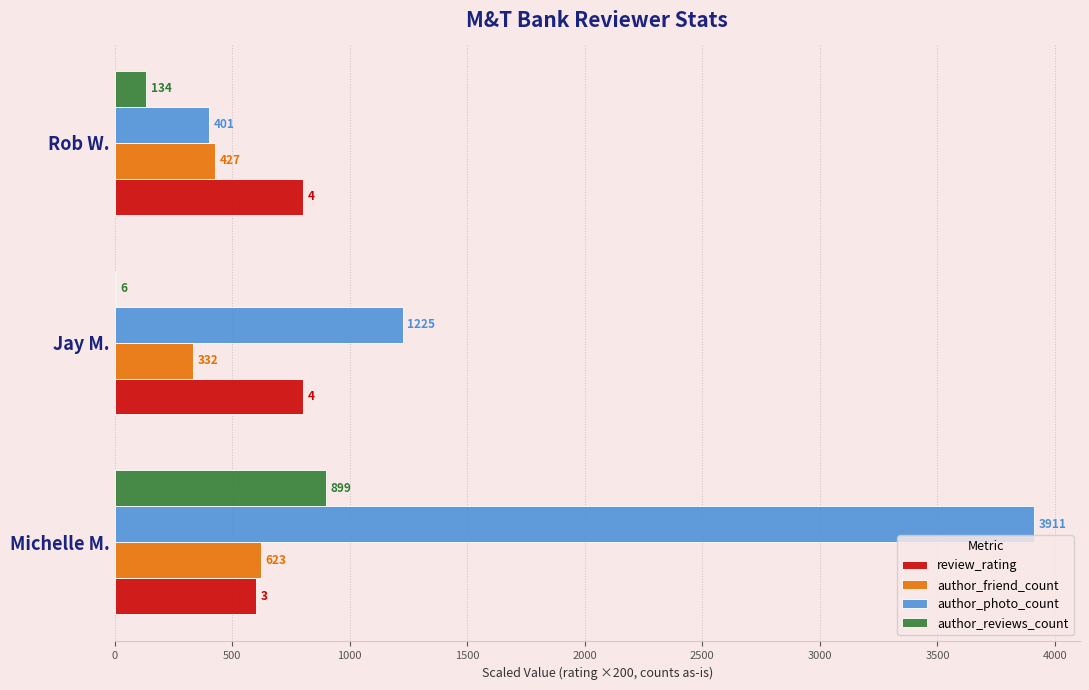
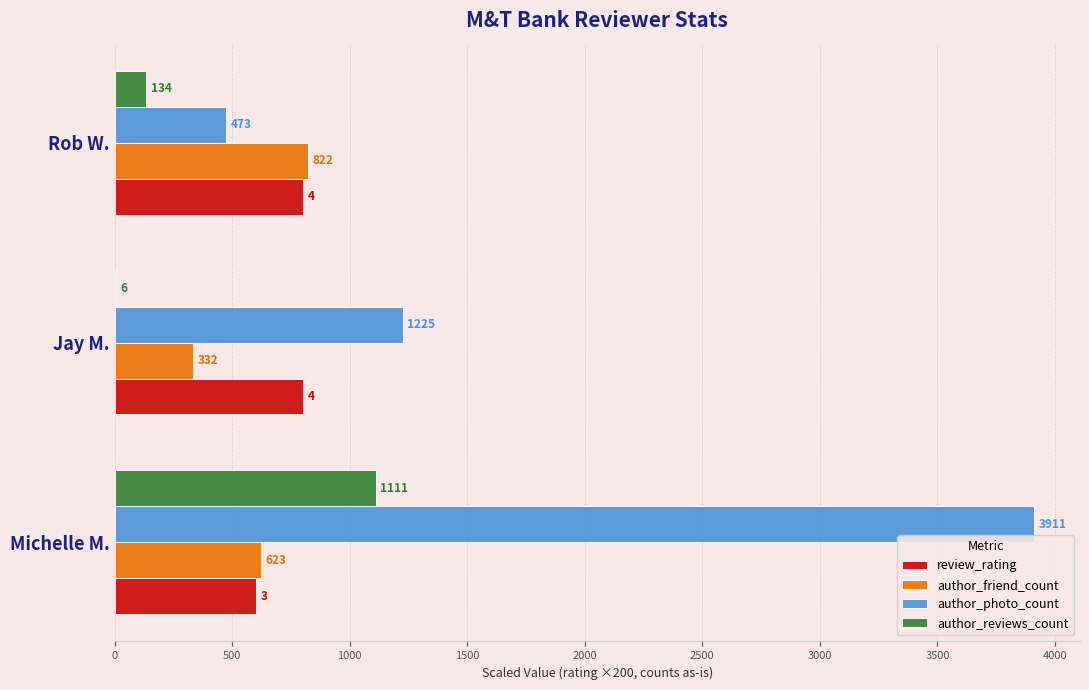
  {
    "author_friend_count": {
-     "Rob W.": 427,
+     "Rob W.": 822,
      "Jay M.": 332,
      "Michelle M.": 623
    },
    "author_photo_count": {
-     "Rob W.": 401,
+     "Rob W.": 473,
      "Jay M.": 1225,
      "Michelle M.": 3911
    },
    "author_reviews_count": {
      "Rob W.": 134,
      "Jay M.": 6,
-     "Michelle M.": 899
+     "Michelle M.": 1111
    }
  }
